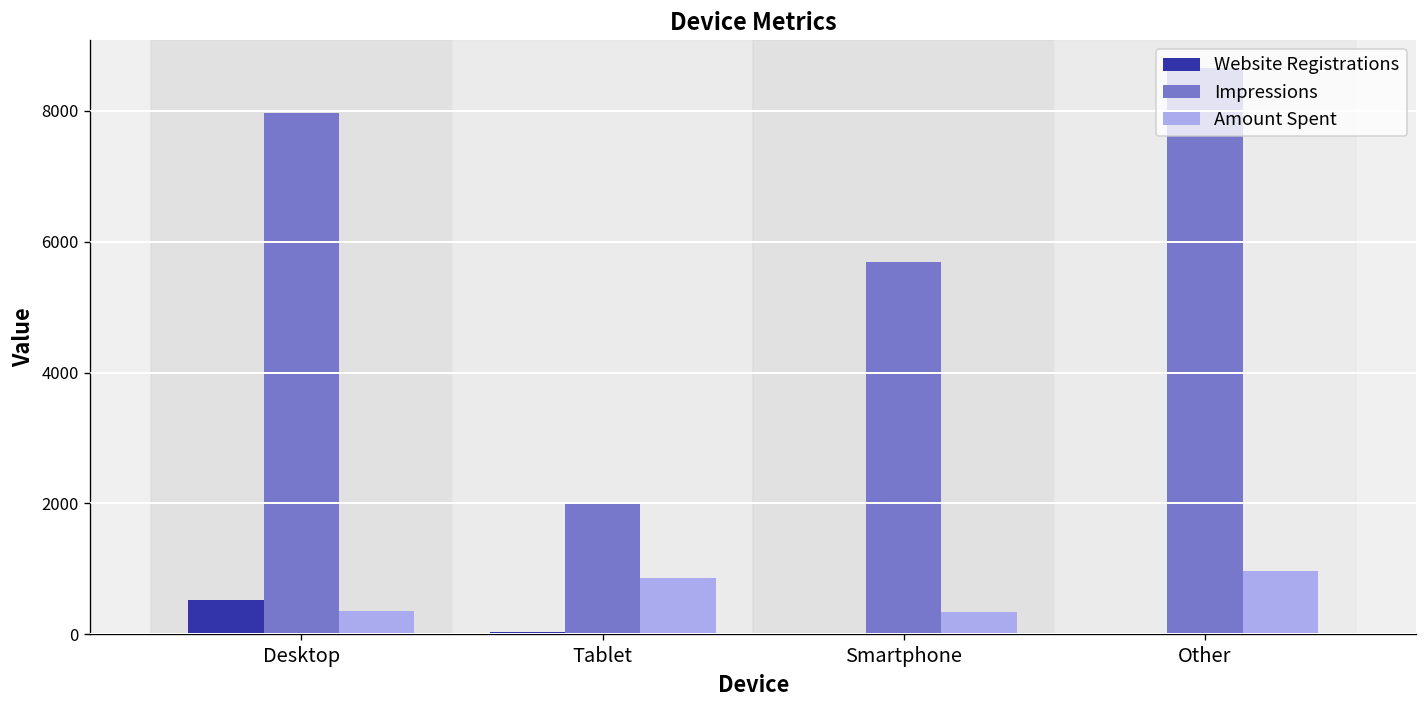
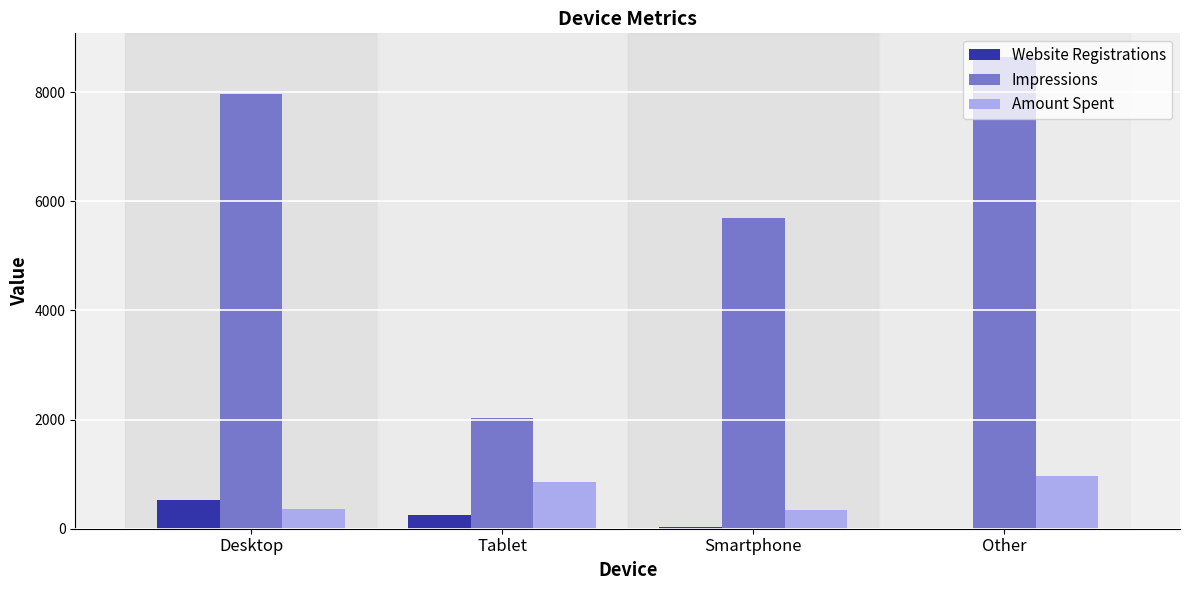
  {
    "Website Registrations": {
      "Desktop": 500,
-     "Tablet": 0
+     "Tablet": 300
    },
    "Impressions": {
      "Desktop": 8000,
      "Tablet": 2000,
      "Smartphone": 5700
    },
    "Amount Spent": {
      "Desktop": 400,
      "Tablet": 900,
      "Smartphone": 300,
      "Other": 1000
    }
  }
